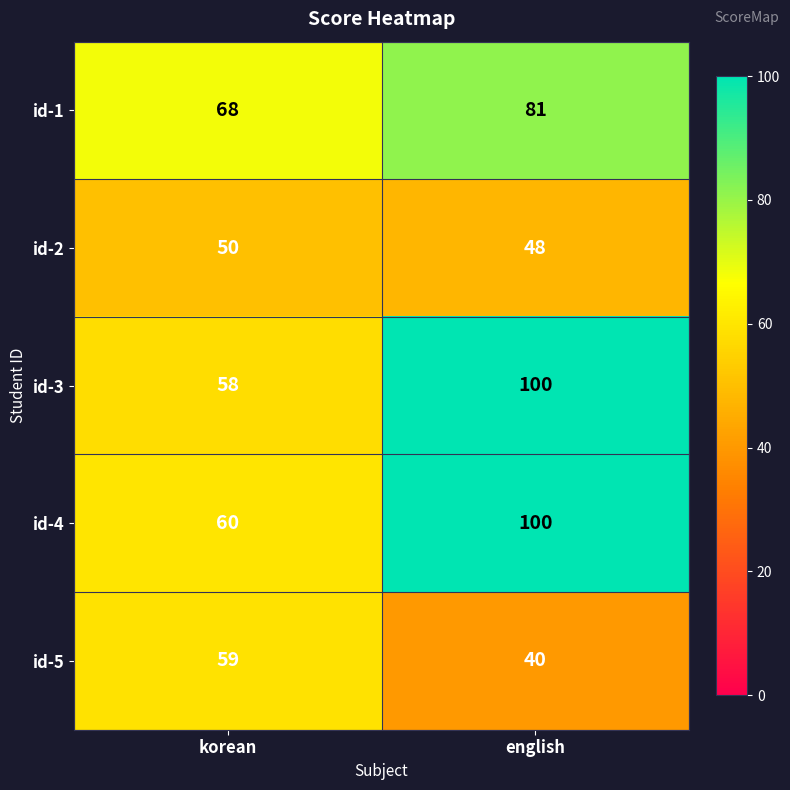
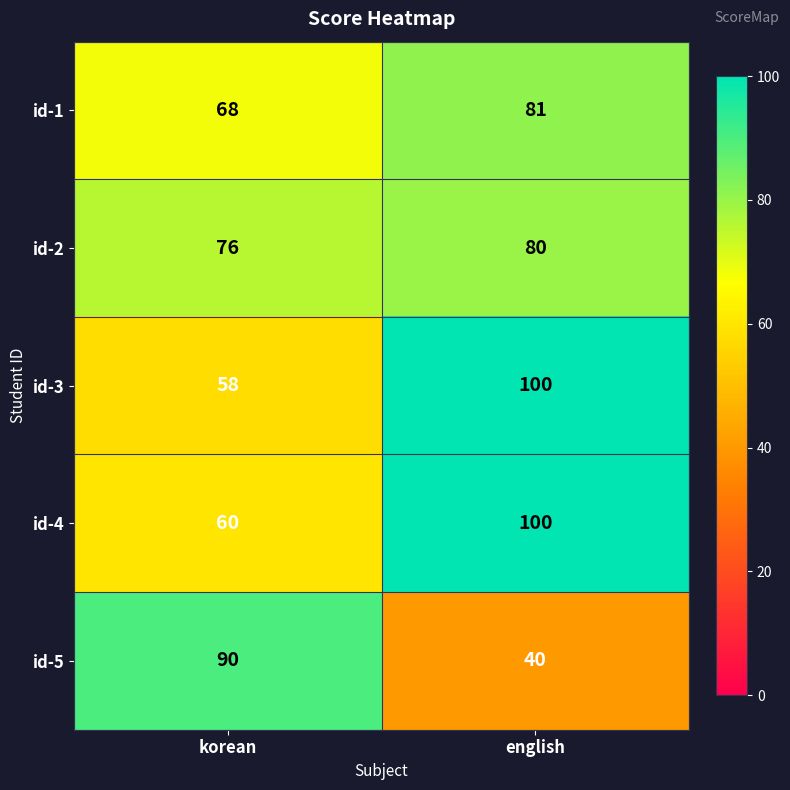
  {
    "id-1": {
      "korean": 68,
      "english": 81
    },
    "id-2": {
-     "korean": 50,
-     "english": 48
+     "korean": 76,
+     "english": 80
    },
    "id-3": {
      "korean": 58,
      "english": 100
    },
    "id-4": {
      "korean": 60,
      "english": 100
    },
    "id-5": {
-     "korean": 59,
+     "korean": 90,
      "english": 40
    }
  }
